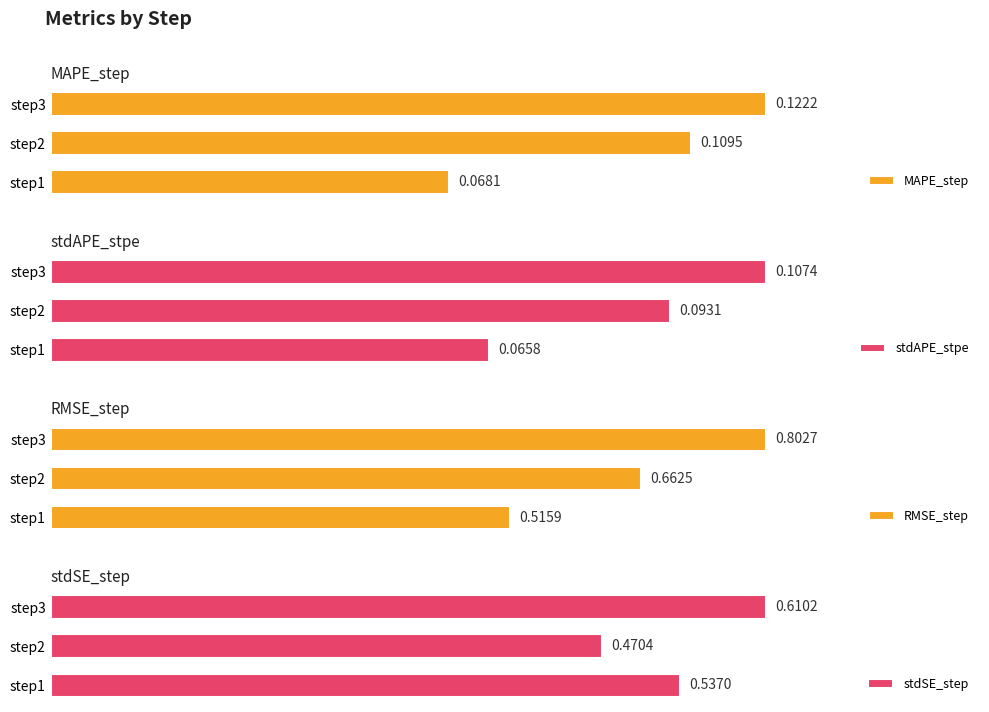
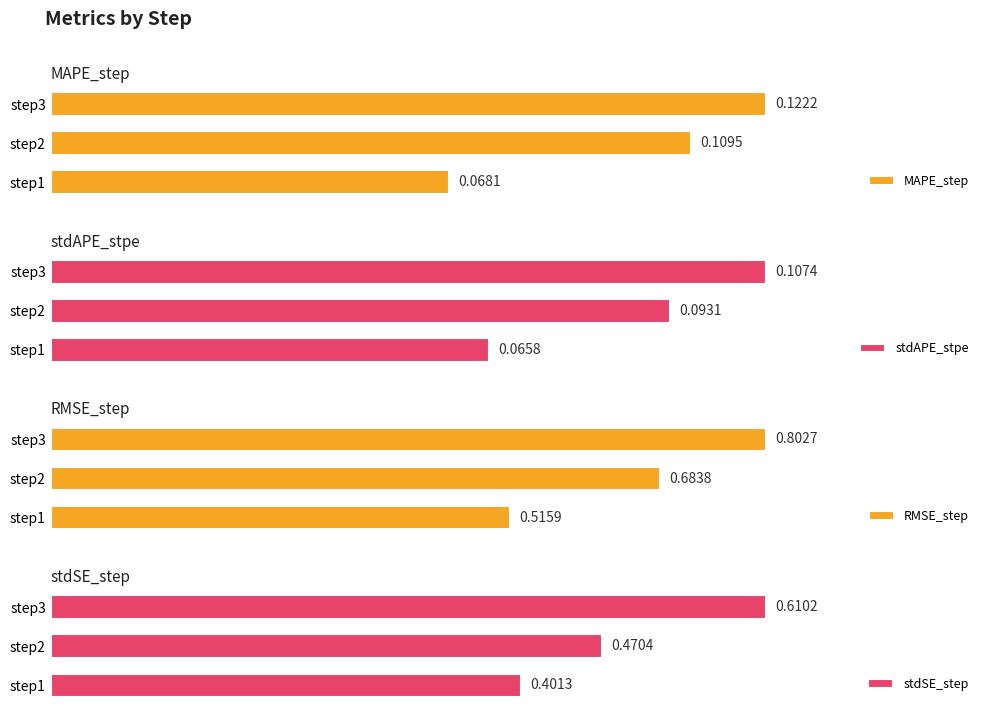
  {
    "MAPE_step": {
      "step3": 0.1222,
      "step2": 0.1095,
      "step1": 0.0681
    },
    "stdAPE_stpe": {
      "step3": 0.1074,
      "step2": 0.0931,
      "step1": 0.0658
    },
    "RMSE_step": {
      "step3": 0.8027,
-     "step2": 0.6625,
+     "step2": 0.6838,
      "step1": 0.5159
    },
    "stdSE_step": {
      "step3": 0.6102,
      "step2": 0.4704,
-     "step1": 0.5370
+     "step1": 0.4013
    }
  }
